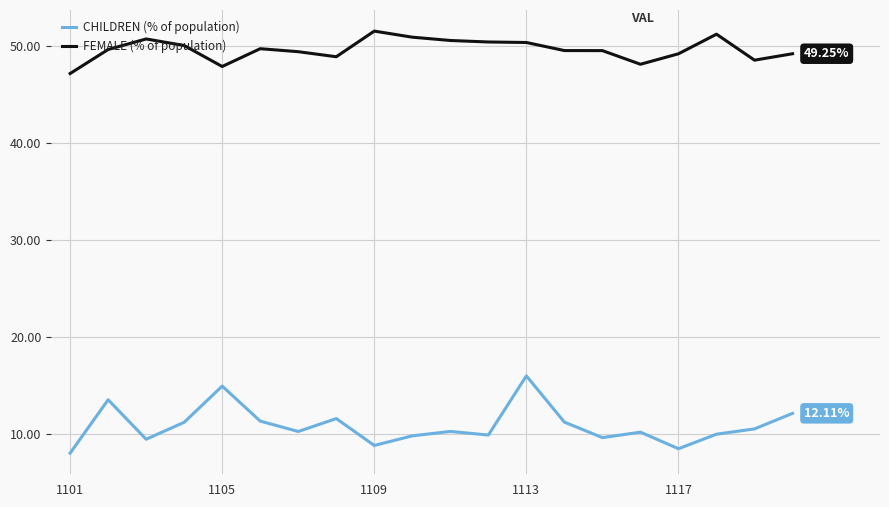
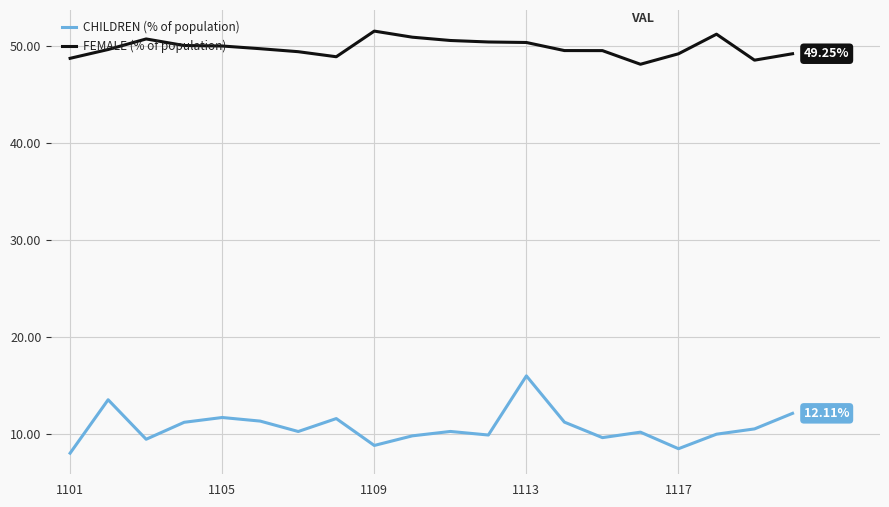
  {
    "CHILDREN (% of population)": {
      "1101": 8,
-     "1105": 15,
+     "1105": 12,
      "1109": 9,
      "1113": 16,
      "1117": 8
    },
    "FEMALE (% of population)": {
-     "1101": 47,
-     "1105": 48,
+     "1101": 49,
+     "1105": 50,
      "1109": 52,
      "1113": 50,
      "1117": 49
    }
  }
